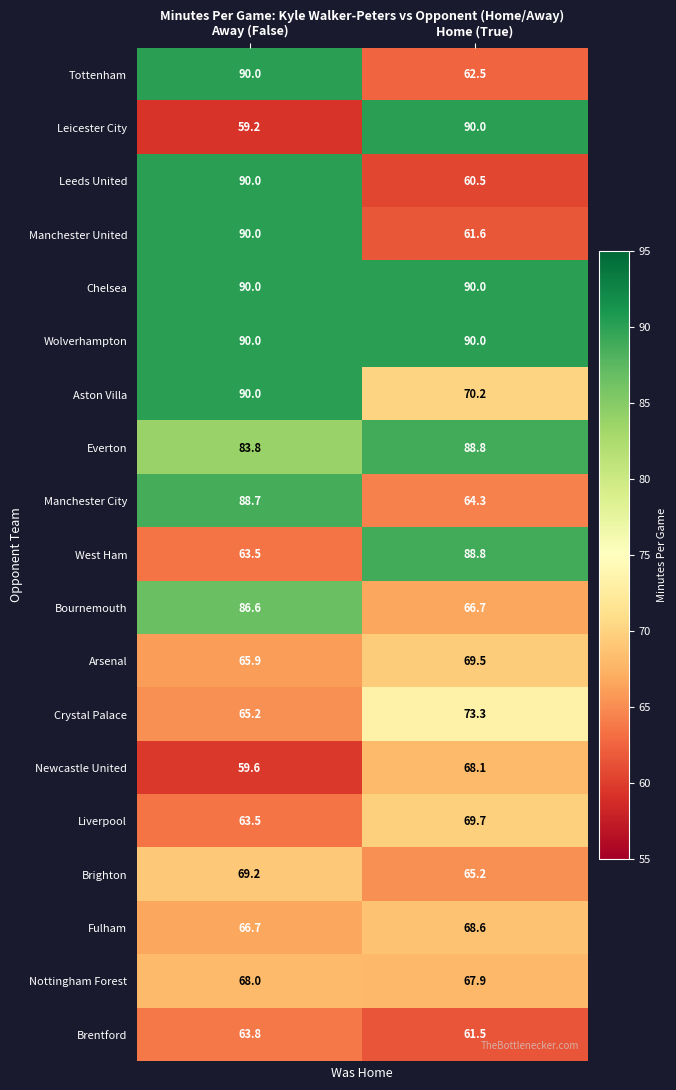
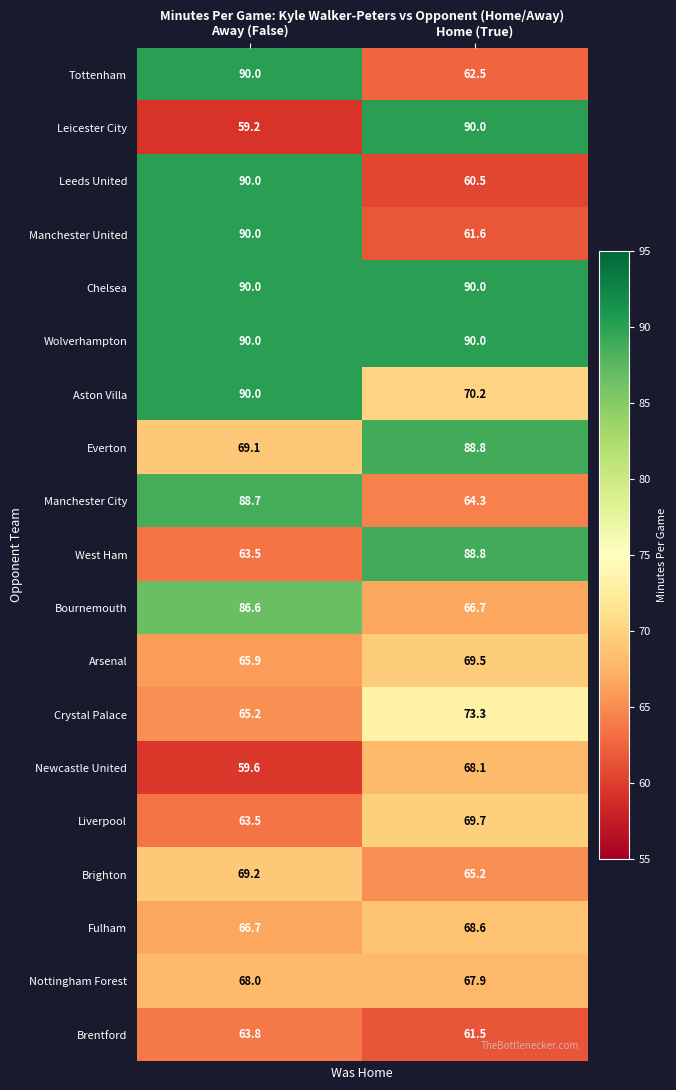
  {
    "Tottenham": {
      "Away (False)": 90.0,
      "Home (True)": 62.5
    },
    "Leicester City": {
      "Away (False)": 59.2,
      "Home (True)": 90.0
    },
    "Leeds United": {
      "Away (False)": 90.0,
      "Home (True)": 60.5
    },
    "Manchester United": {
      "Away (False)": 90.0,
      "Home (True)": 61.6
    },
    "Chelsea": {
      "Away (False)": 90.0,
      "Home (True)": 90.0
    },
    "Wolverhampton": {
      "Away (False)": 90.0,
      "Home (True)": 90.0
    },
    "Aston Villa": {
      "Away (False)": 90.0,
      "Home (True)": 70.2
    },
    "Everton": {
-     "Away (False)": 83.8,
+     "Away (False)": 69.1,
      "Home (True)": 88.8
    },
    "Manchester City": {
      "Away (False)": 88.7,
      "Home (True)": 64.3
    },
    "West Ham": {
      "Away (False)": 63.5,
      "Home (True)": 88.8
    },
    "Bournemouth": {
      "Away (False)": 86.6,
      "Home (True)": 66.7
    },
    "Arsenal": {
      "Away (False)": 65.9,
      "Home (True)": 69.5
    },
    "Crystal Palace": {
      "Away (False)": 65.2,
      "Home (True)": 73.3
    },
    "Newcastle United": {
      "Away (False)": 59.6,
      "Home (True)": 68.1
    },
    "Liverpool": {
      "Away (False)": 63.5,
      "Home (True)": 69.7
    },
    "Brighton": {
      "Away (False)": 69.2,
      "Home (True)": 65.2
    },
    "Fulham": {
      "Away (False)": 66.7,
      "Home (True)": 68.6
    },
    "Nottingham Forest": {
      "Away (False)": 68.0,
      "Home (True)": 67.9
    },
    "Brentford": {
      "Away (False)": 63.8
    }
  }
